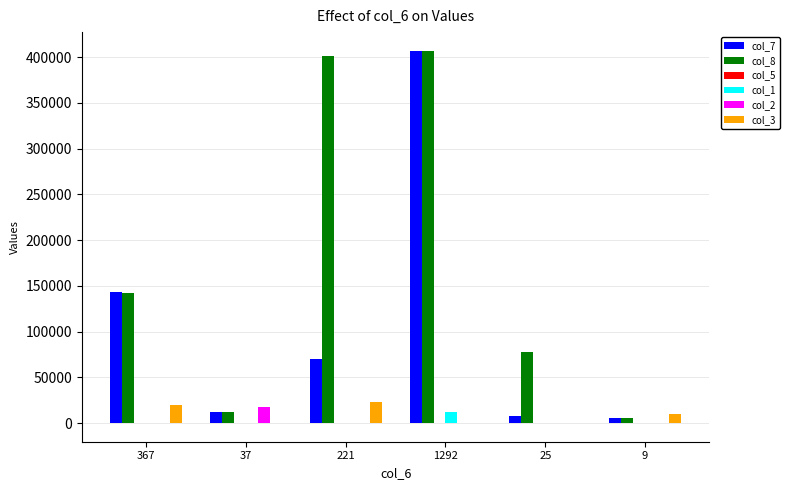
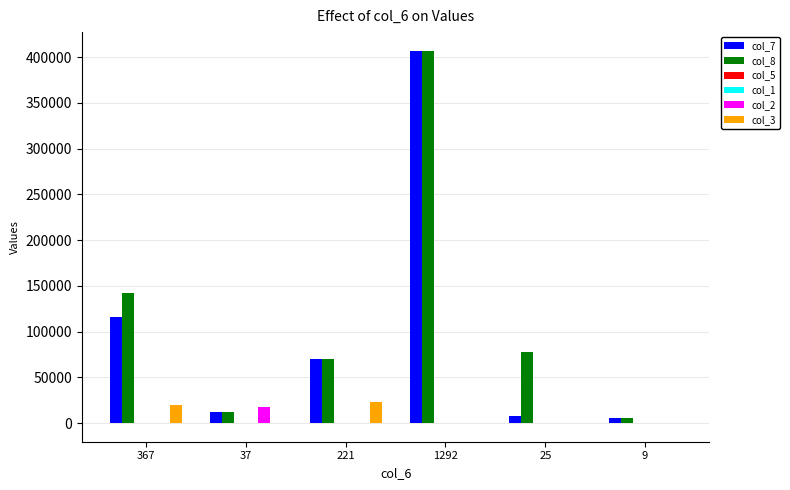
  {
    "col_7": {
-     "367": 140000,
+     "367": 120000,
      "37": 10000,
      "221": 70000,
      "1292": 410000,
      "25": 10000,
      "9": 10000
    },
    "col_8": {
      "367": 140000,
      "37": 10000,
-     "221": 400000,
+     "221": 70000,
      "1292": 410000,
      "25": 80000,
      "9": 10000
    },
    "col_5": {
      "367": 0,
      "37": 0,
      "221": 0
    },
    "col_1": {
-     "1292": 10000
+     "1292": 0
    },
    "col_2": {
      "37": 20000
    },
    "col_3": {
      "367": 20000,
      "221": 20000,
-     "9": 10000
+     "9": 0
    }
  }
